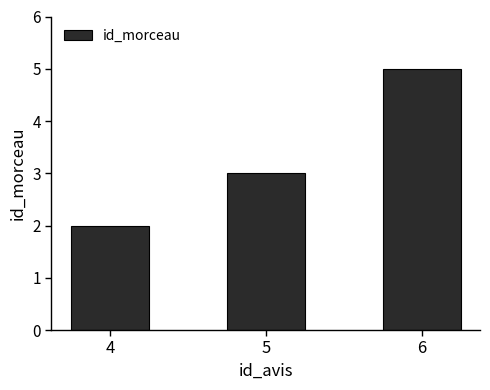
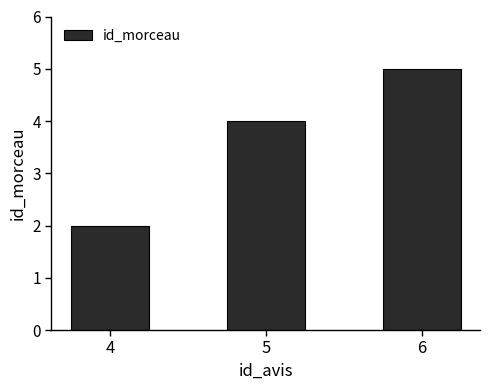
  {
    "4": 2,
-   "5": 3,
+   "5": 4,
    "6": 5
  }
